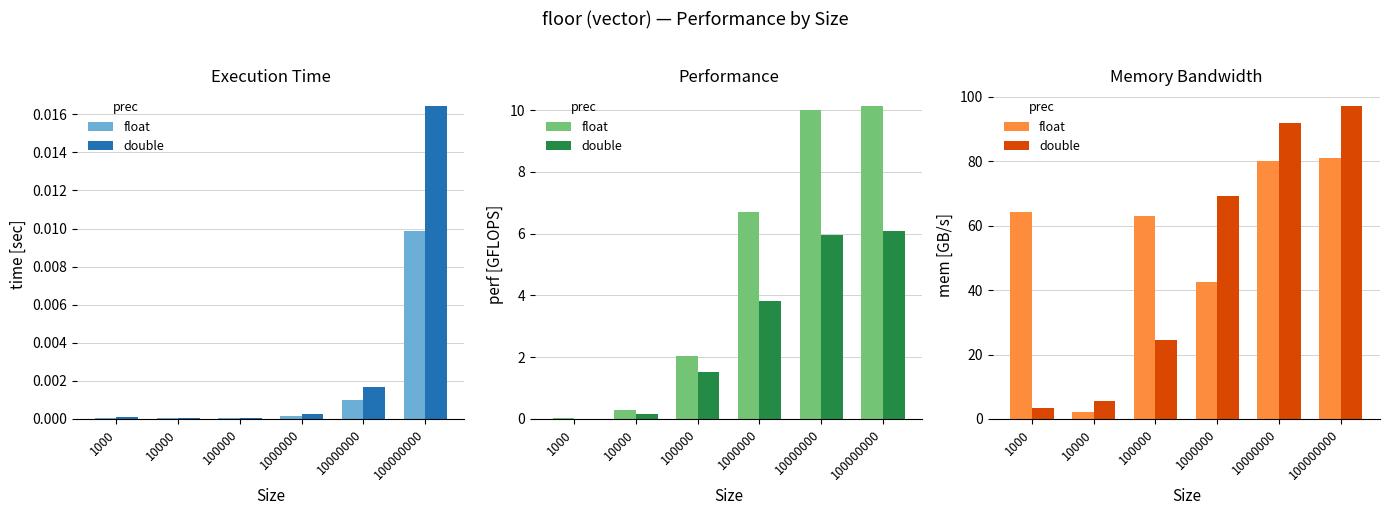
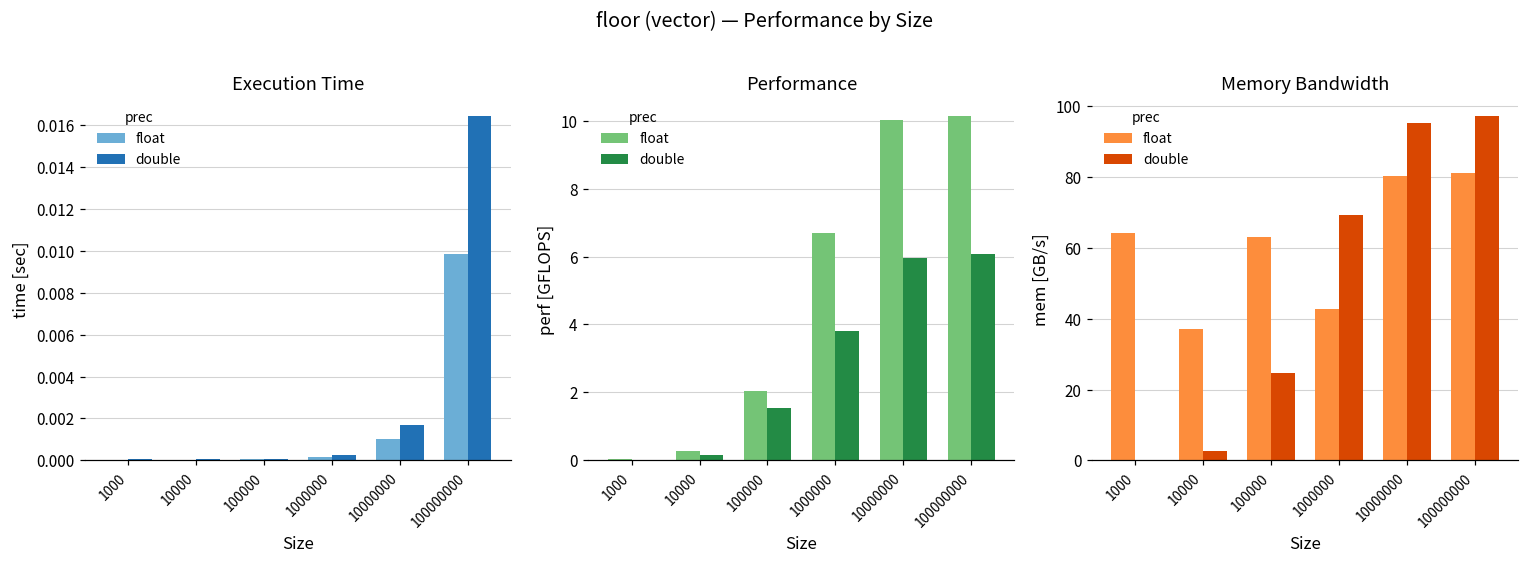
  {
    "Memory Bandwidth": {
      "float": {
        "1000": 64,
-       "10000": 2,
+       "10000": 37,
        "100000": 63,
        "1000000": 43,
        "10000000": 80,
        "100000000": 81
      },
      "double": {
-       "1000": 3,
-       "10000": 6,
+       "1000": 0,
+       "10000": 3,
        "100000": 25,
        "1000000": 69,
-       "10000000": 92,
+       "10000000": 95,
        "100000000": 97
      }
    }
  }
